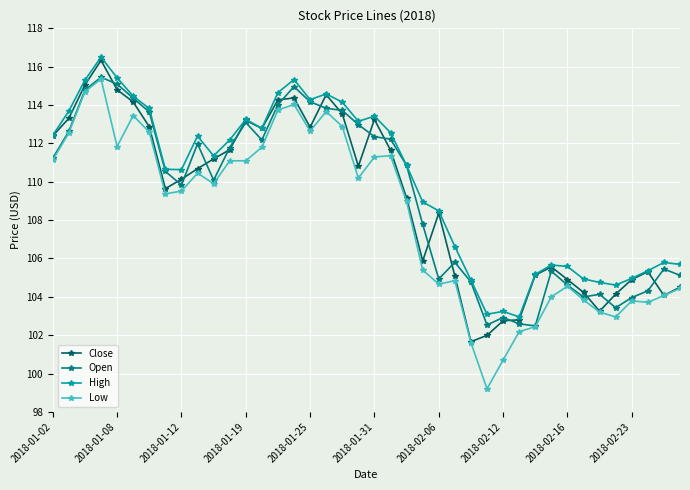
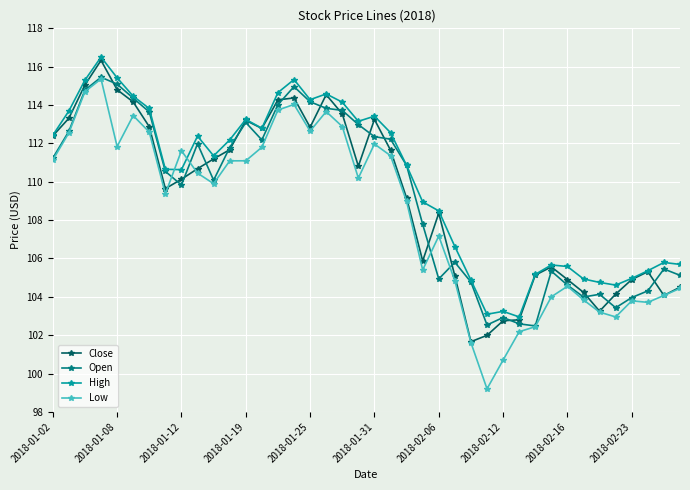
  {
    "Low": {
      "2018-01-08": 111.8,
-     "2018-01-12": 109.5,
+     "2018-01-12": 111.6,
      "2018-01-19": 111.1,
      "2018-01-25": 112.6,
-     "2018-01-31": 111.3,
-     "2018-02-06": 104.7,
+     "2018-01-31": 112.0,
+     "2018-02-06": 107.2,
      "2018-02-12": 100.7,
      "2018-02-23": 103.8
    }
  }
